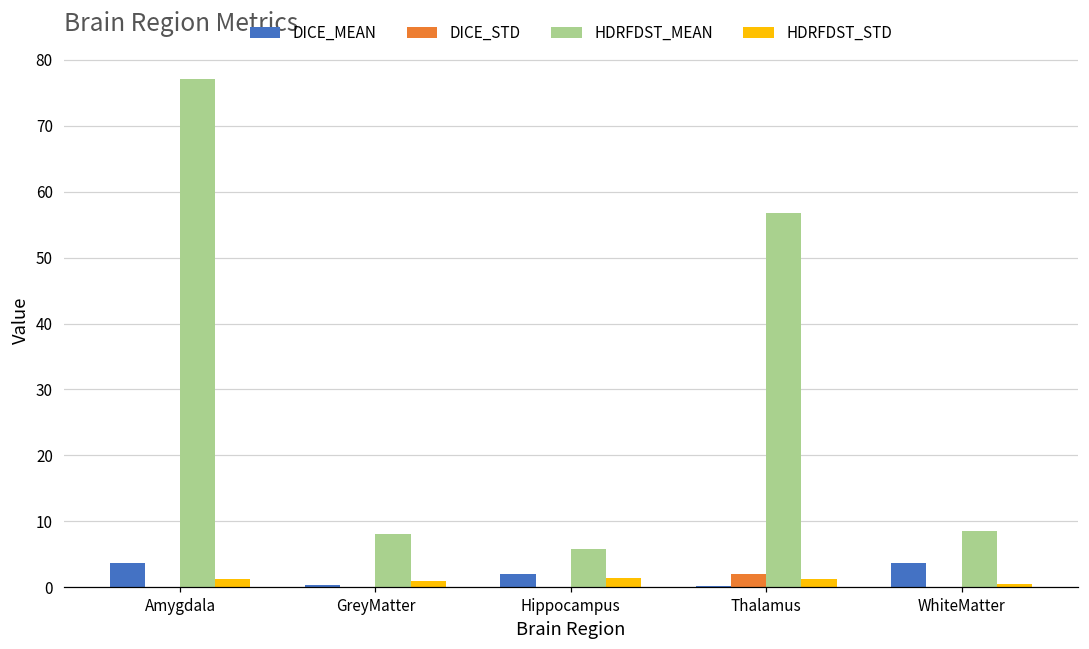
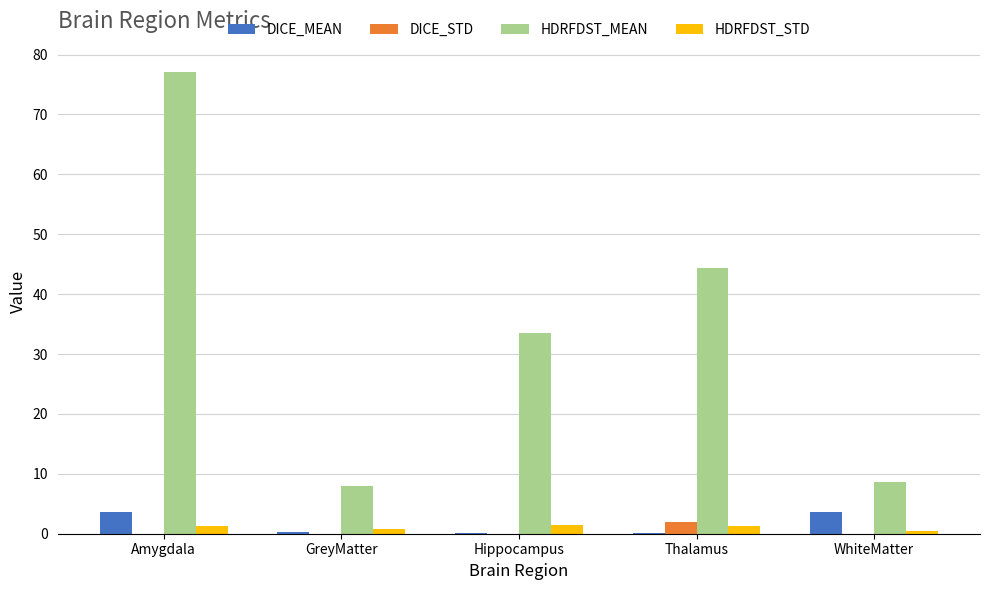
  {
    "DICE_MEAN": {
      "Amygdala": 4,
-     "Hippocampus": 2,
+     "Hippocampus": 0,
      "WhiteMatter": 4
    },
    "DICE_STD": {
      "Thalamus": 2
    },
    "HDRFDST_MEAN": {
      "Amygdala": 77,
      "GreyMatter": 8,
-     "Hippocampus": 6,
-     "Thalamus": 57,
+     "Hippocampus": 34,
+     "Thalamus": 44,
      "WhiteMatter": 9
    },
    "HDRFDST_STD": {
      "Amygdala": 1,
      "GreyMatter": 1,
      "Hippocampus": 1,
      "Thalamus": 1
    }
  }
